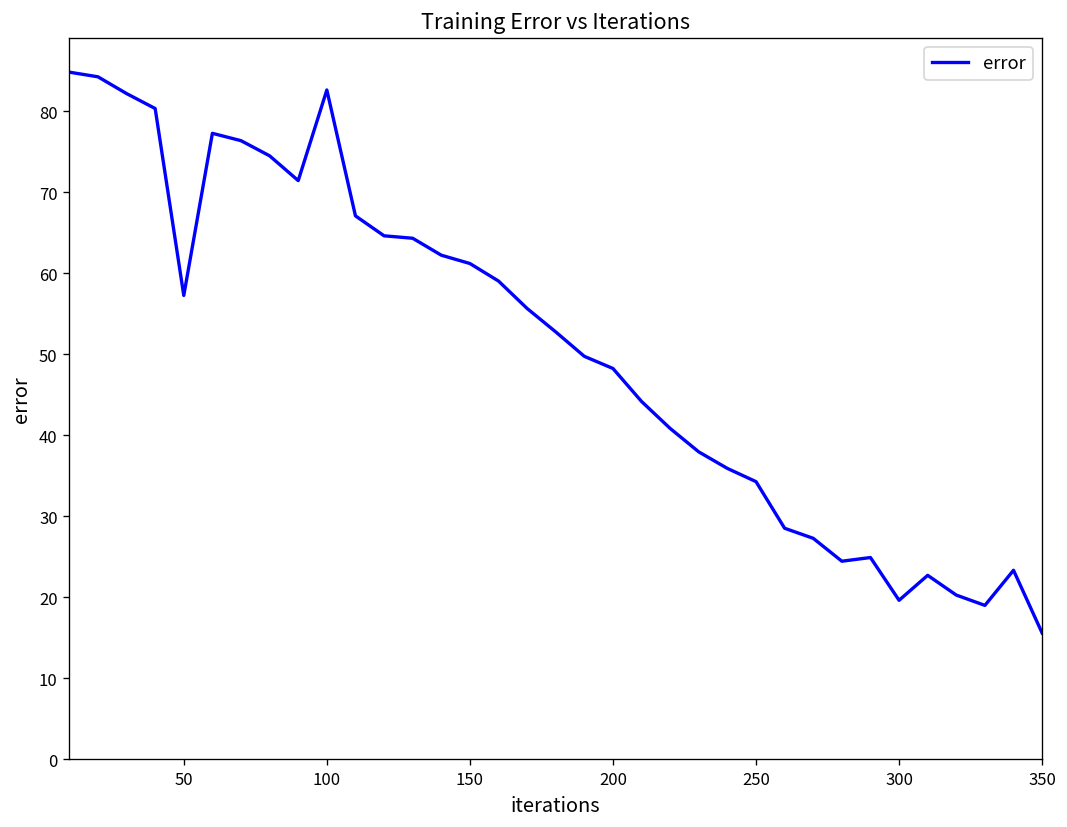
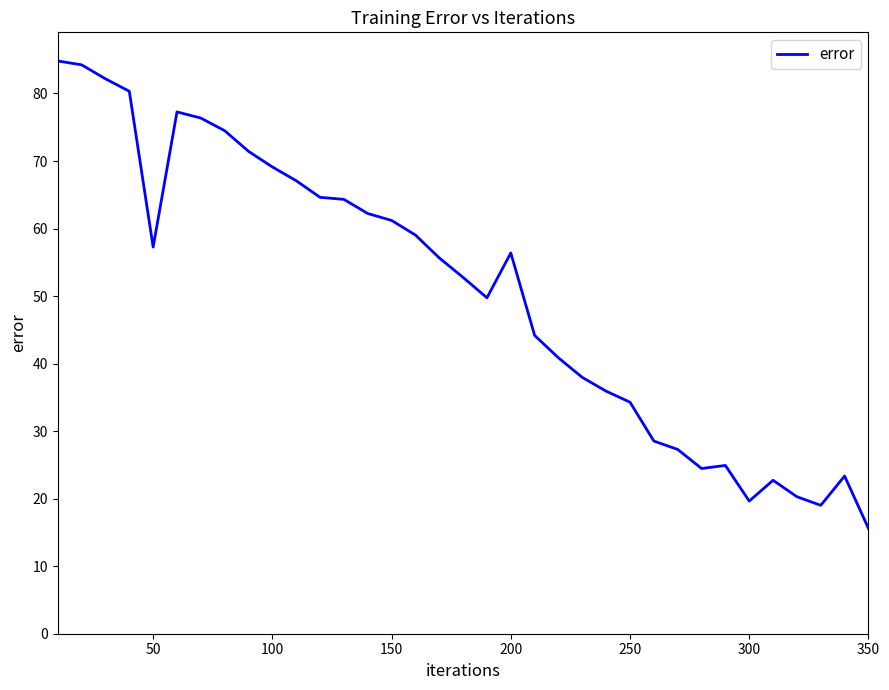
  {
    "50": 57,
-   "100": 83,
+   "100": 69,
    "150": 61,
-   "200": 48,
+   "200": 56,
    "250": 34,
    "300": 20,
    "350": 16
  }
